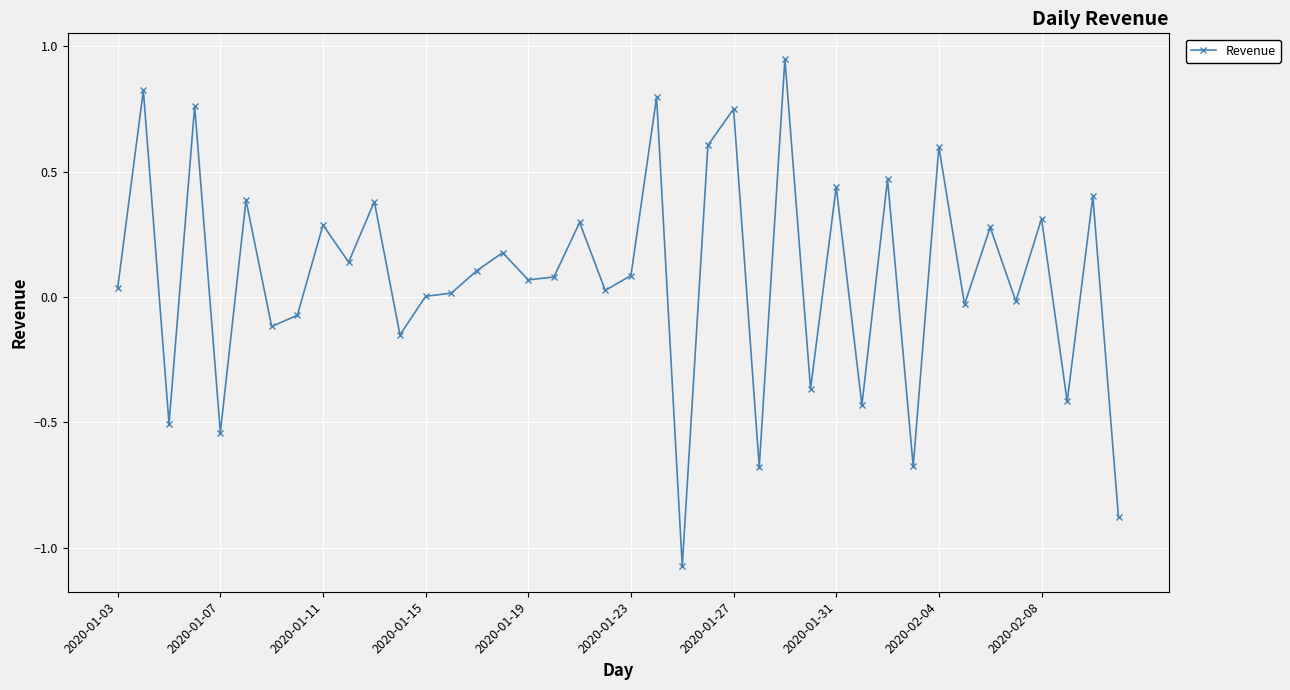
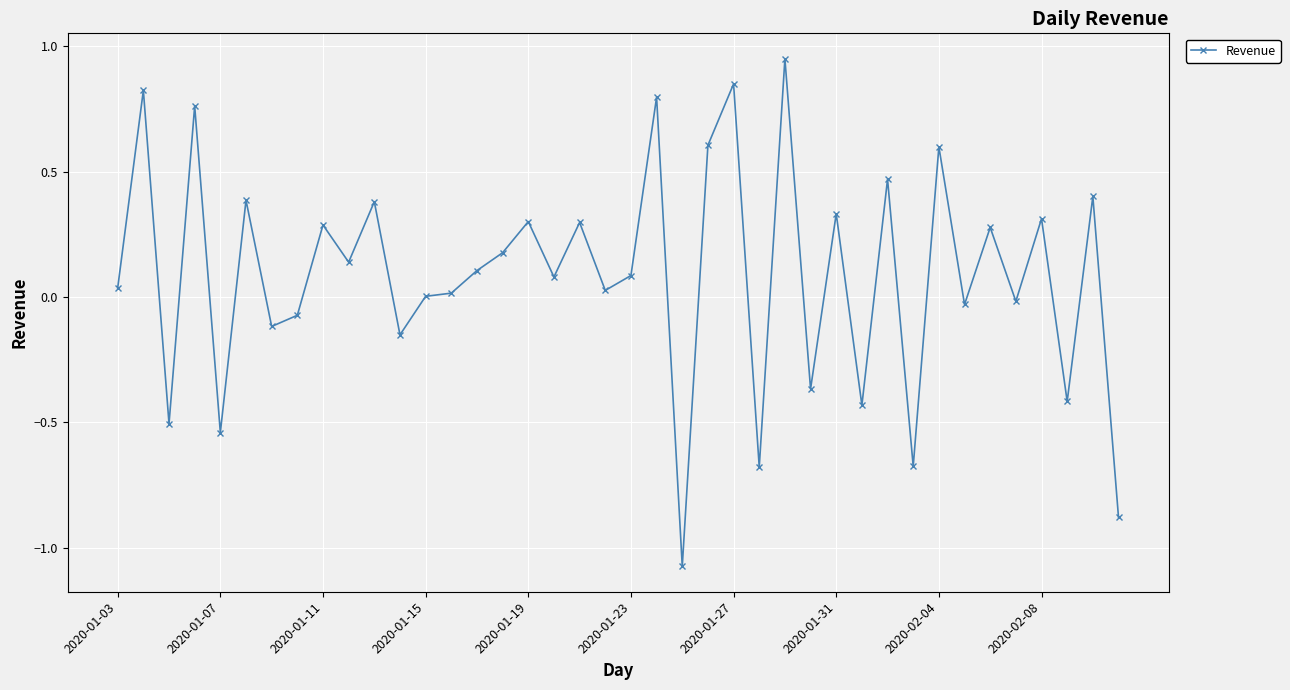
  {
    "2020-01-03": 0.04,
    "2020-01-07": -0.54,
    "2020-01-11": 0.29,
    "2020-01-15": 0.00,
-   "2020-01-19": 0.07,
+   "2020-01-19": 0.30,
    "2020-01-23": 0.09,
-   "2020-01-27": 0.75,
-   "2020-01-31": 0.44,
+   "2020-01-27": 0.85,
+   "2020-01-31": 0.33,
    "2020-02-04": 0.60,
    "2020-02-08": 0.31
  }
